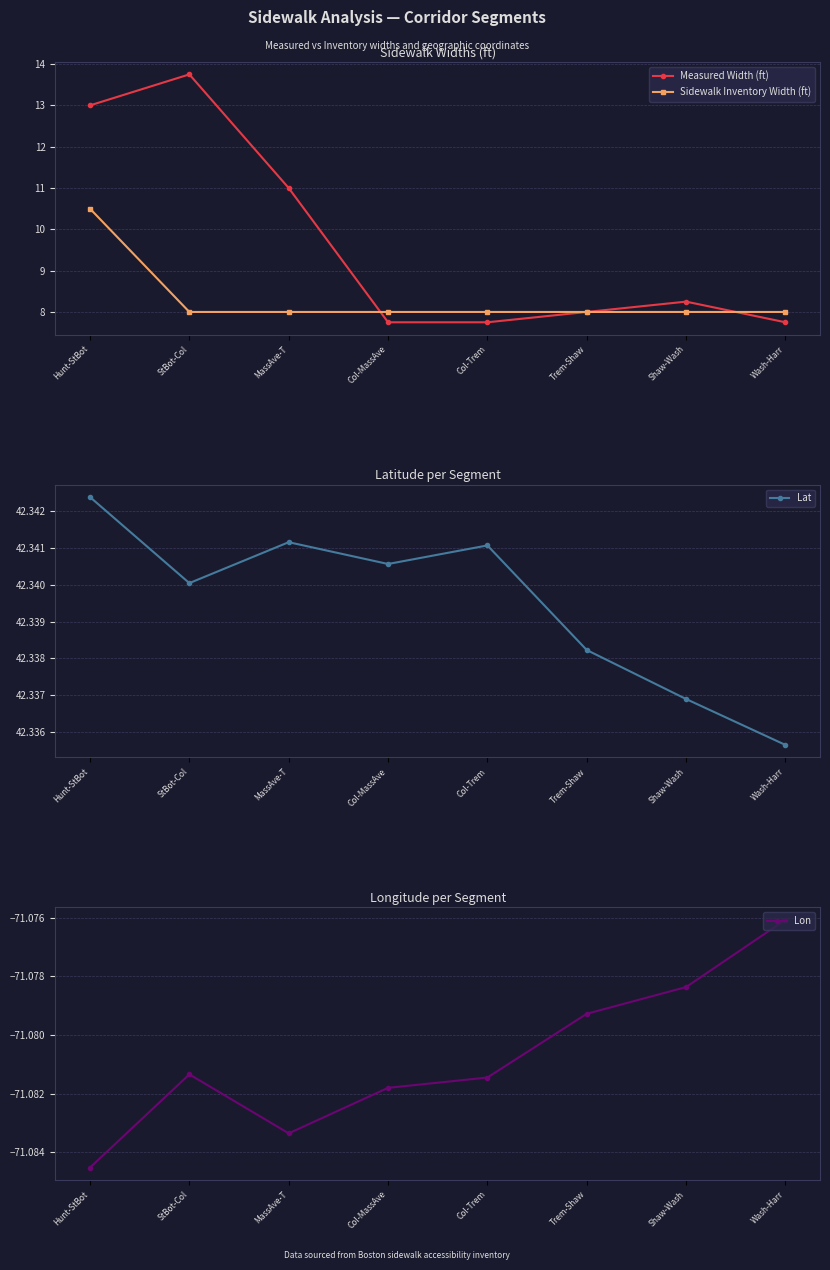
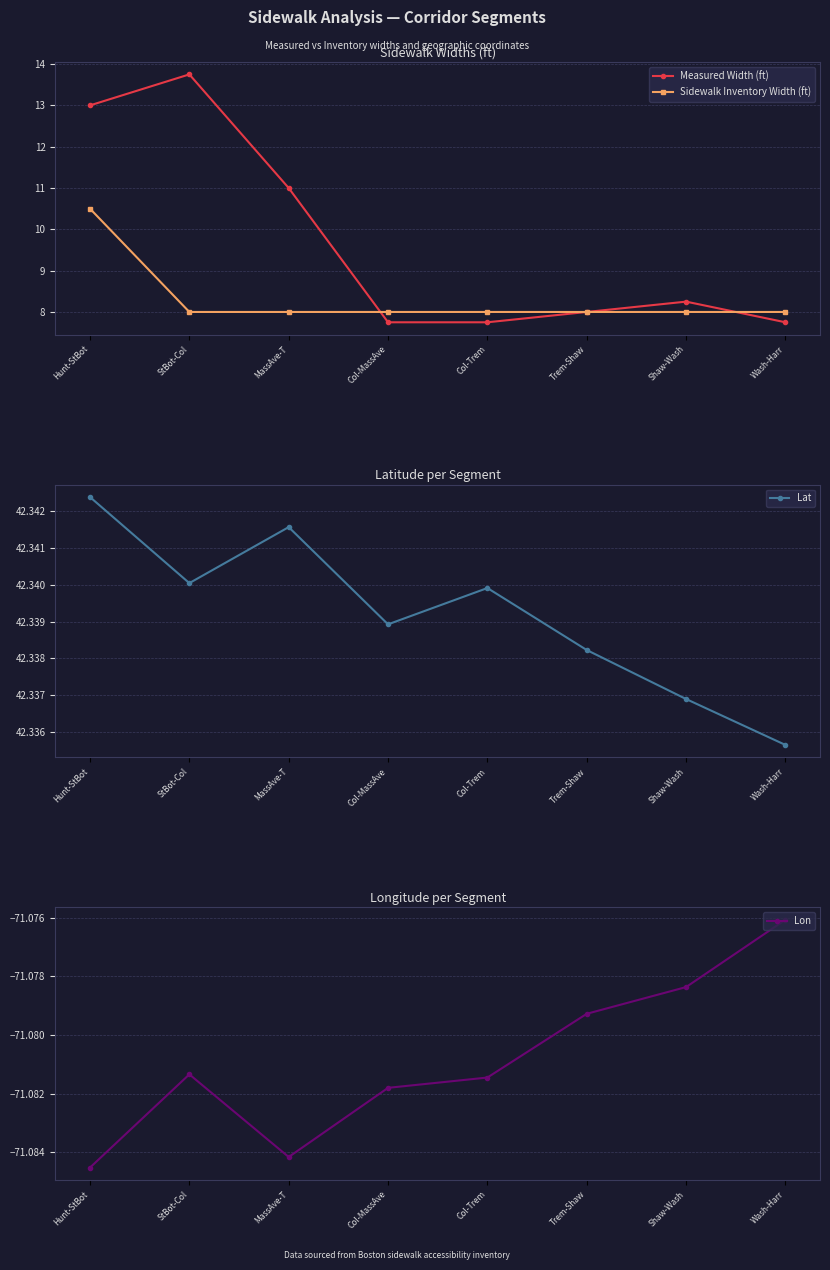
  {
    "Sidewalk Widths (ft)": {
      "Measured Width (ft)": {
        "Hunt-StBot": 13.0,
        "StBot-Col": 13.8,
        "MassAve-T": 11.0,
        "Col-MassAve": 7.8,
        "Col-Trem": 7.8,
        "Shaw-Wash": 8.3,
        "Wash-Harr": 7.8
      },
      "Sidewalk Inventory Width (ft)": {
        "Hunt-StBot": 10.5,
        "StBot-Col": 8.0,
        "MassAve-T": 8.0,
        "Col-MassAve": 8.0,
        "Col-Trem": 8.0,
        "Shaw-Wash": 8.0,
        "Wash-Harr": 8.0
      }
    },
    "Latitude per Segment": {
      "Hunt-StBot": 42.3424,
      "StBot-Col": 42.3400,
-     "MassAve-T": 42.3412,
-     "Col-MassAve": 42.3406,
-     "Col-Trem": 42.3411,
+     "MassAve-T": 42.3416,
+     "Col-MassAve": 42.3389,
+     "Col-Trem": 42.3399,
      "Trem-Shaw": 42.3382,
      "Shaw-Wash": 42.3369,
      "Wash-Harr": 42.3357
    },
    "Longitude per Segment": {
      "Hunt-StBot": -71.0845,
      "StBot-Col": -71.0813,
-     "MassAve-T": -71.0834,
+     "MassAve-T": -71.0842,
      "Col-MassAve": -71.0818,
      "Col-Trem": -71.0814,
      "Trem-Shaw": -71.0793,
      "Shaw-Wash": -71.0784
    }
  }
